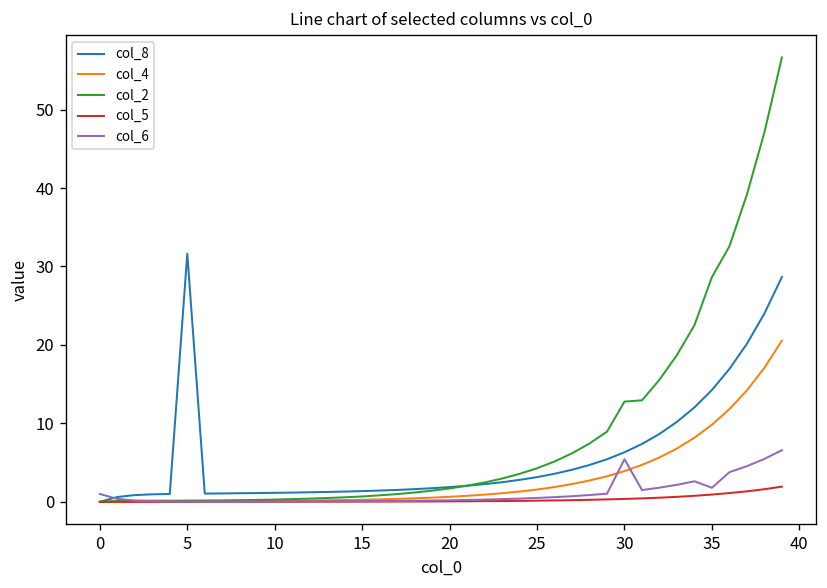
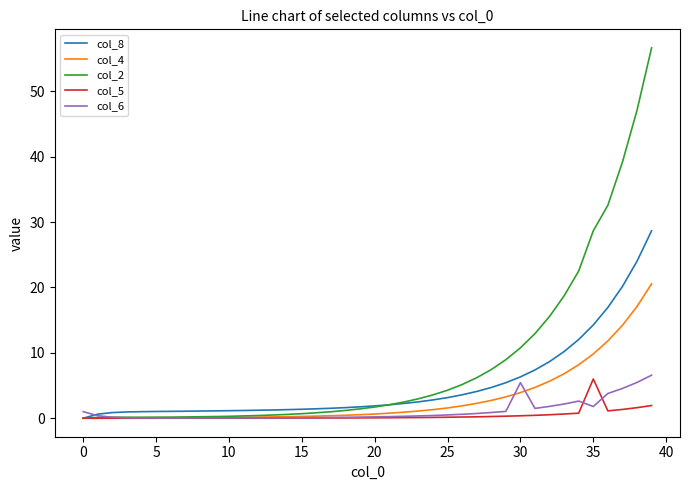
  {
    "col_8": {
-     "5": 32,
+     "5": 1,
      "10": 1,
      "15": 1,
      "25": 3,
      "30": 6,
      "35": 14
    },
    "col_4": {
      "20": 1,
      "25": 2,
      "30": 4,
      "35": 10
    },
    "col_2": {
      "15": 1,
      "25": 4,
-     "30": 13,
+     "30": 11,
      "35": 29
    },
    "col_5": {
      "30": 0,
-     "35": 1
+     "35": 6
    },
    "col_6": {
      "0": 1,
      "30": 5,
      "35": 2
    }
  }
